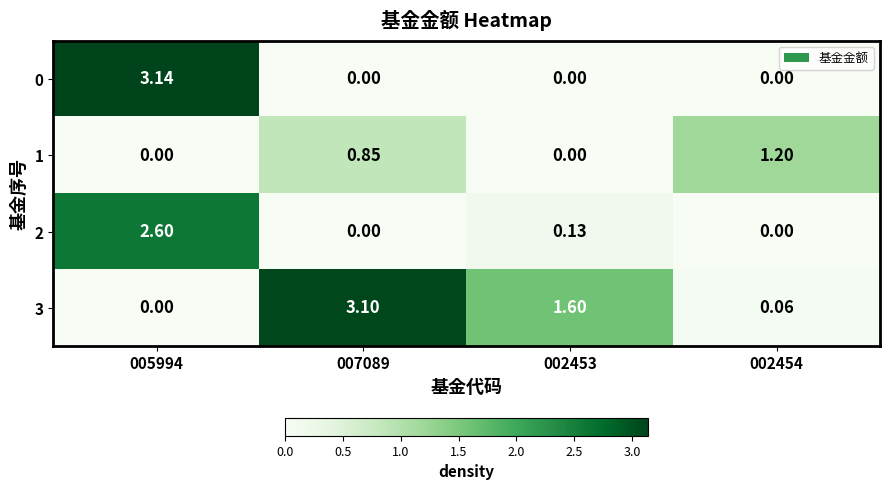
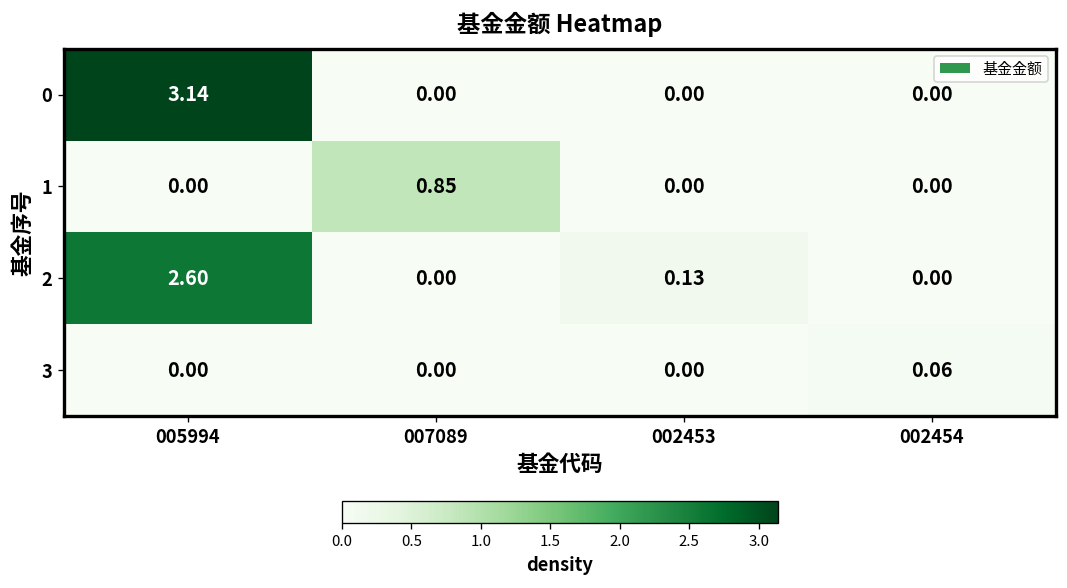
  {
    "0": {
      "005994": 3.14,
      "007089": 0.00,
      "002453": 0.00
    },
    "1": {
      "005994": 0.00,
      "007089": 0.85,
      "002453": 0.00,
-     "002454": 1.20
+     "002454": 0.00
    },
    "2": {
      "005994": 2.60,
      "007089": 0.00,
      "002453": 0.13,
      "002454": 0.00
    },
    "3": {
      "005994": 0.00,
-     "007089": 3.10,
-     "002453": 1.60,
+     "007089": 0.00,
+     "002453": 0.00,
      "002454": 0.06
    }
  }
